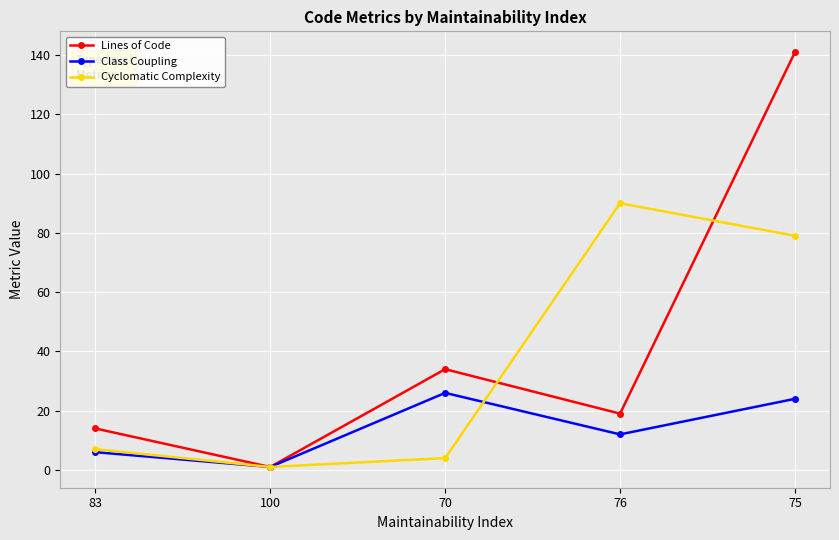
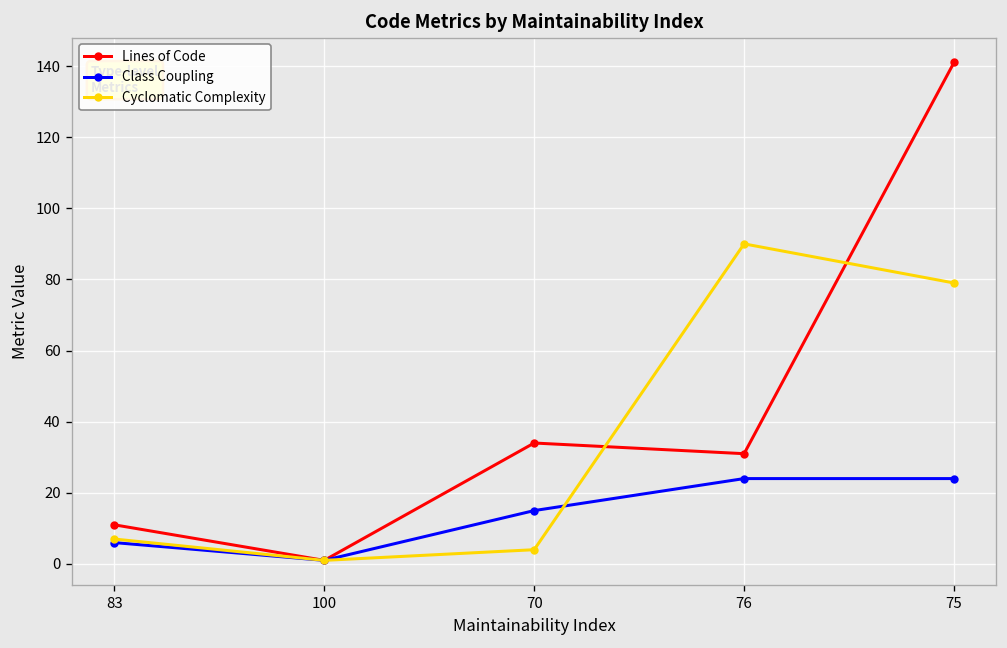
  {
    "Lines of Code": {
-     "83": 14,
+     "83": 11,
      "70": 34,
-     "76": 19,
+     "76": 31,
      "75": 141
    },
    "Class Coupling": {
      "83": 6,
-     "70": 26,
-     "76": 12,
+     "70": 15,
+     "76": 24,
      "75": 24
    },
    "Cyclomatic Complexity": {
      "83": 7,
      "70": 4,
      "76": 90,
      "75": 79
    }
  }
